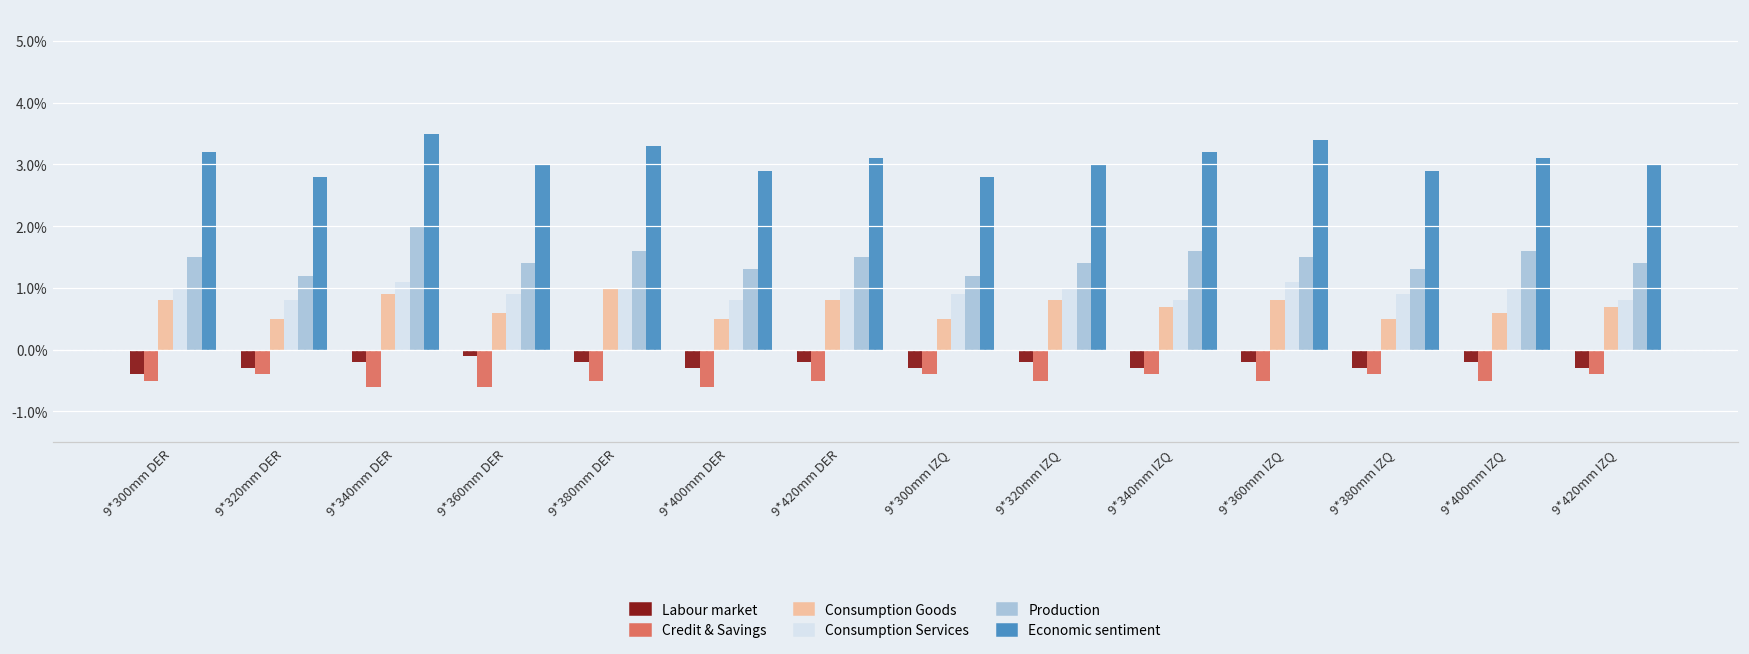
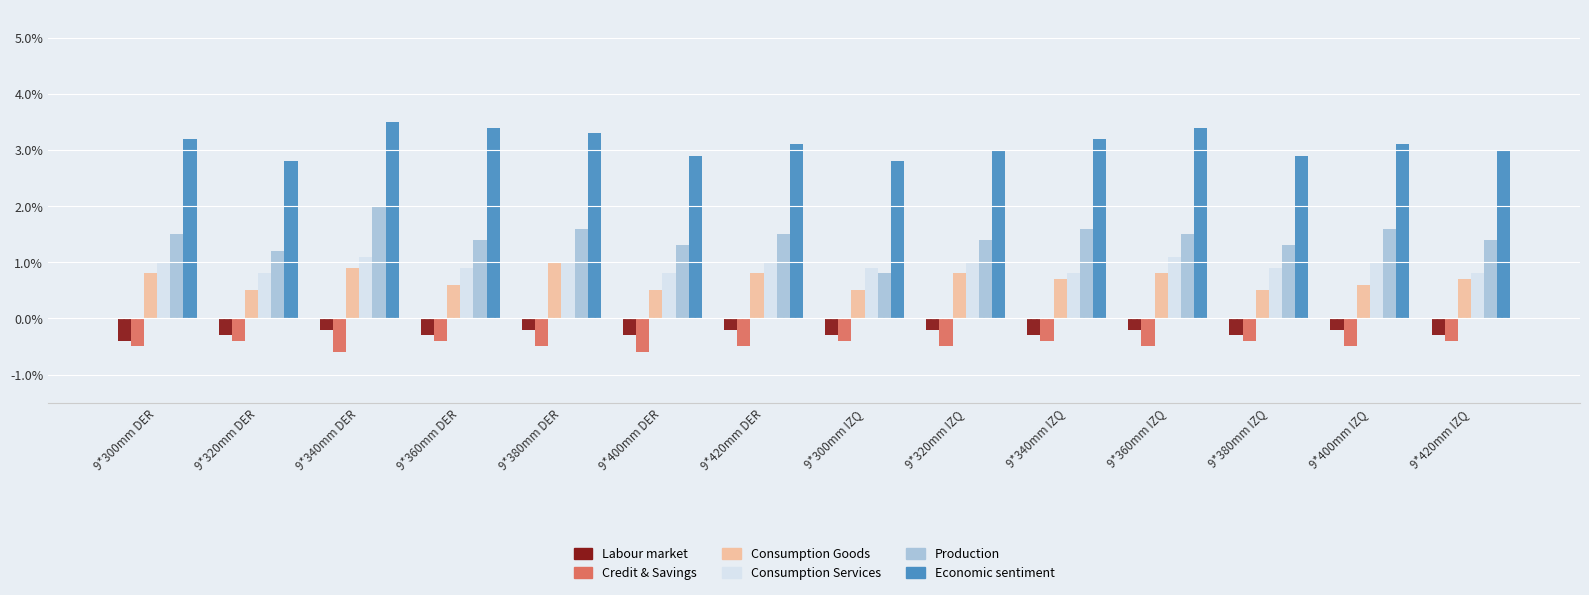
  {
    "Labour market": {
      "9*300mm DER": "-0.4%",
      "9*320mm DER": "-0.3%",
      "9*340mm DER": "-0.2%",
-     "9*360mm DER": "-0.1%",
+     "9*360mm DER": "-0.3%",
      "9*380mm DER": "-0.2%",
      "9*400mm DER": "-0.3%",
      "9*420mm DER": "-0.2%",
      "9*300mm IZQ": "-0.3%",
      "9*320mm IZQ": "-0.2%",
      "9*340mm IZQ": "-0.3%",
      "9*360mm IZQ": "-0.2%",
      "9*380mm IZQ": "-0.3%",
      "9*400mm IZQ": "-0.2%",
      "9*420mm IZQ": "-0.3%"
    },
    "Credit & Savings": {
      "9*300mm DER": "-0.5%",
      "9*320mm DER": "-0.4%",
      "9*340mm DER": "-0.6%",
-     "9*360mm DER": "-0.6%",
+     "9*360mm DER": "-0.4%",
      "9*380mm DER": "-0.5%",
      "9*400mm DER": "-0.6%",
      "9*420mm DER": "-0.5%",
      "9*300mm IZQ": "-0.4%",
      "9*320mm IZQ": "-0.5%",
      "9*340mm IZQ": "-0.4%",
      "9*360mm IZQ": "-0.5%",
      "9*380mm IZQ": "-0.4%",
      "9*400mm IZQ": "-0.5%",
      "9*420mm IZQ": "-0.4%"
    },
    "Consumption Goods": {
      "9*300mm DER": "0.8%",
      "9*320mm DER": "0.5%",
      "9*340mm DER": "0.9%",
      "9*360mm DER": "0.6%",
      "9*380mm DER": "1.0%",
      "9*400mm DER": "0.5%",
      "9*420mm DER": "0.8%",
      "9*300mm IZQ": "0.5%",
      "9*320mm IZQ": "0.8%",
      "9*340mm IZQ": "0.7%",
      "9*360mm IZQ": "0.8%",
      "9*380mm IZQ": "0.5%",
      "9*400mm IZQ": "0.6%",
      "9*420mm IZQ": "0.7%"
    },
    "Consumption Services": {
      "9*300mm DER": "1.0%",
      "9*320mm DER": "0.8%",
      "9*340mm DER": "1.1%",
      "9*360mm DER": "0.9%",
      "9*380mm DER": "1.0%",
      "9*400mm DER": "0.8%",
      "9*420mm DER": "1.0%",
      "9*300mm IZQ": "0.9%",
      "9*320mm IZQ": "1.0%",
      "9*340mm IZQ": "0.8%",
      "9*360mm IZQ": "1.1%",
      "9*380mm IZQ": "0.9%",
      "9*400mm IZQ": "1.0%",
      "9*420mm IZQ": "0.8%"
    },
    "Production": {
      "9*300mm DER": "1.5%",
      "9*320mm DER": "1.2%",
      "9*340mm DER": "2.0%",
      "9*360mm DER": "1.4%",
      "9*380mm DER": "1.6%",
      "9*400mm DER": "1.3%",
      "9*420mm DER": "1.5%",
-     "9*300mm IZQ": "1.2%",
+     "9*300mm IZQ": "0.8%",
      "9*320mm IZQ": "1.4%",
      "9*340mm IZQ": "1.6%",
      "9*360mm IZQ": "1.5%",
      "9*380mm IZQ": "1.3%",
      "9*400mm IZQ": "1.6%",
      "9*420mm IZQ": "1.4%"
    },
    "Economic sentiment": {
      "9*300mm DER": "3.2%",
      "9*320mm DER": "2.8%",
      "9*340mm DER": "3.5%",
-     "9*360mm DER": "3.0%",
+     "9*360mm DER": "3.4%",
      "9*380mm DER": "3.3%",
      "9*400mm DER": "2.9%",
      "9*420mm DER": "3.1%",
      "9*300mm IZQ": "2.8%",
      "9*320mm IZQ": "3.0%",
      "9*340mm IZQ": "3.2%",
      "9*360mm IZQ": "3.4%",
      "9*380mm IZQ": "2.9%",
      "9*400mm IZQ": "3.1%",
      "9*420mm IZQ": "3.0%"
    }
  }
